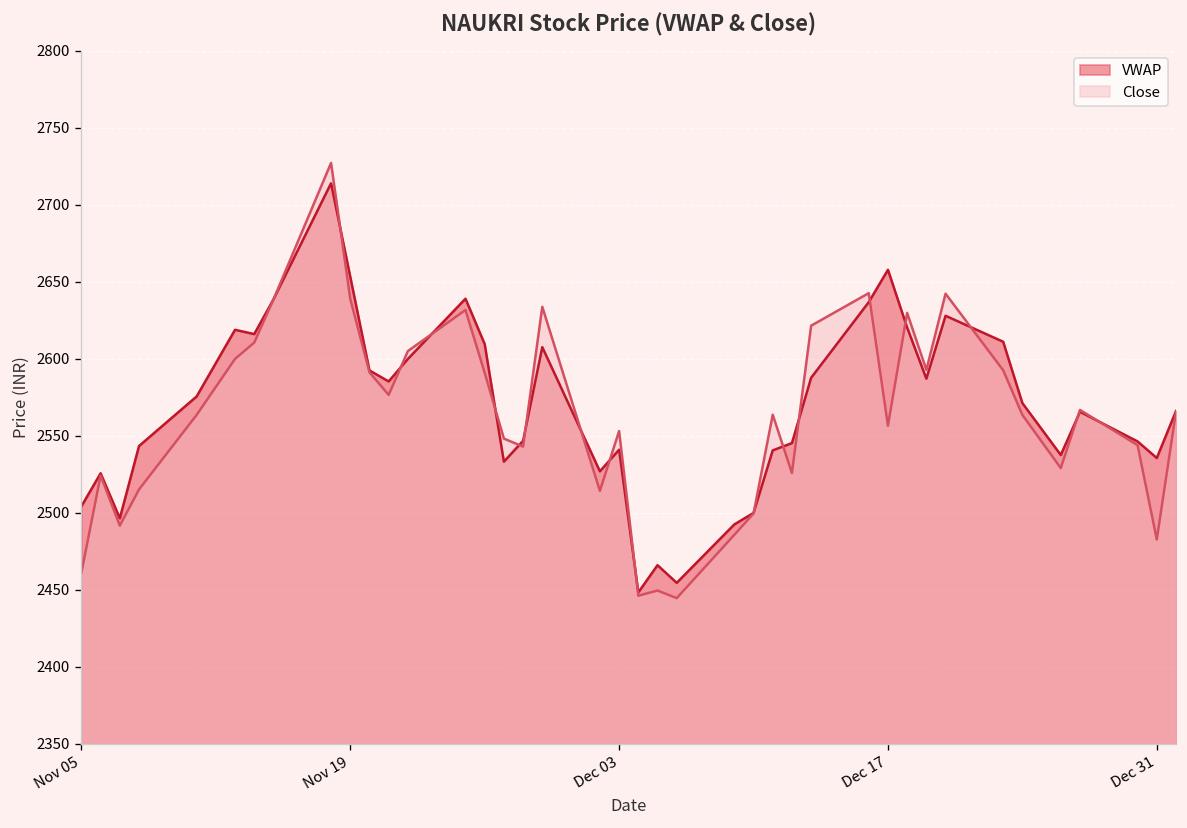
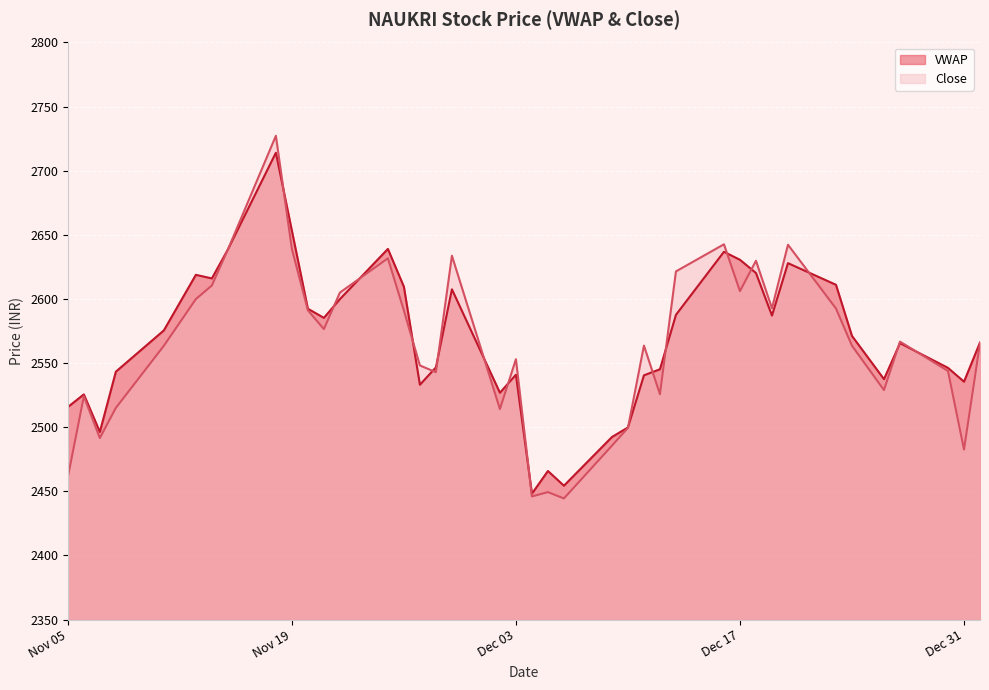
  {
    "VWAP": {
-     "Nov 05": 2504,
+     "Nov 05": 2516,
      "Nov 19": 2653,
      "Dec 03": 2541,
-     "Dec 17": 2658,
+     "Dec 17": 2631,
      "Dec 31": 2536
    },
    "Close": {
      "Nov 05": 2461,
      "Nov 19": 2639,
      "Dec 03": 2553,
-     "Dec 17": 2557,
+     "Dec 17": 2606,
      "Dec 31": 2483
    }
  }
